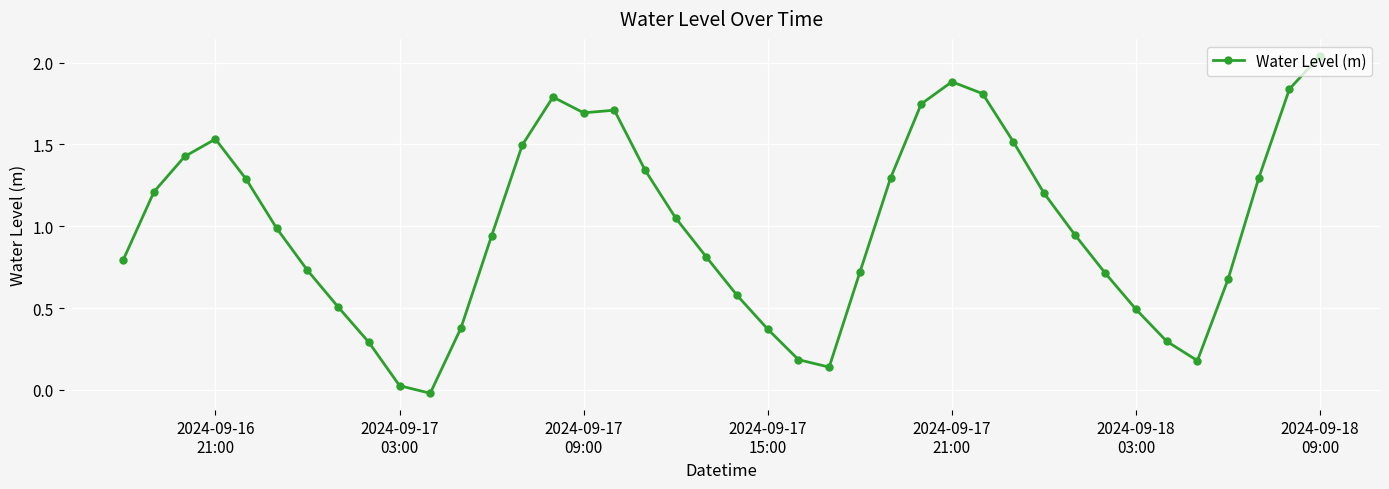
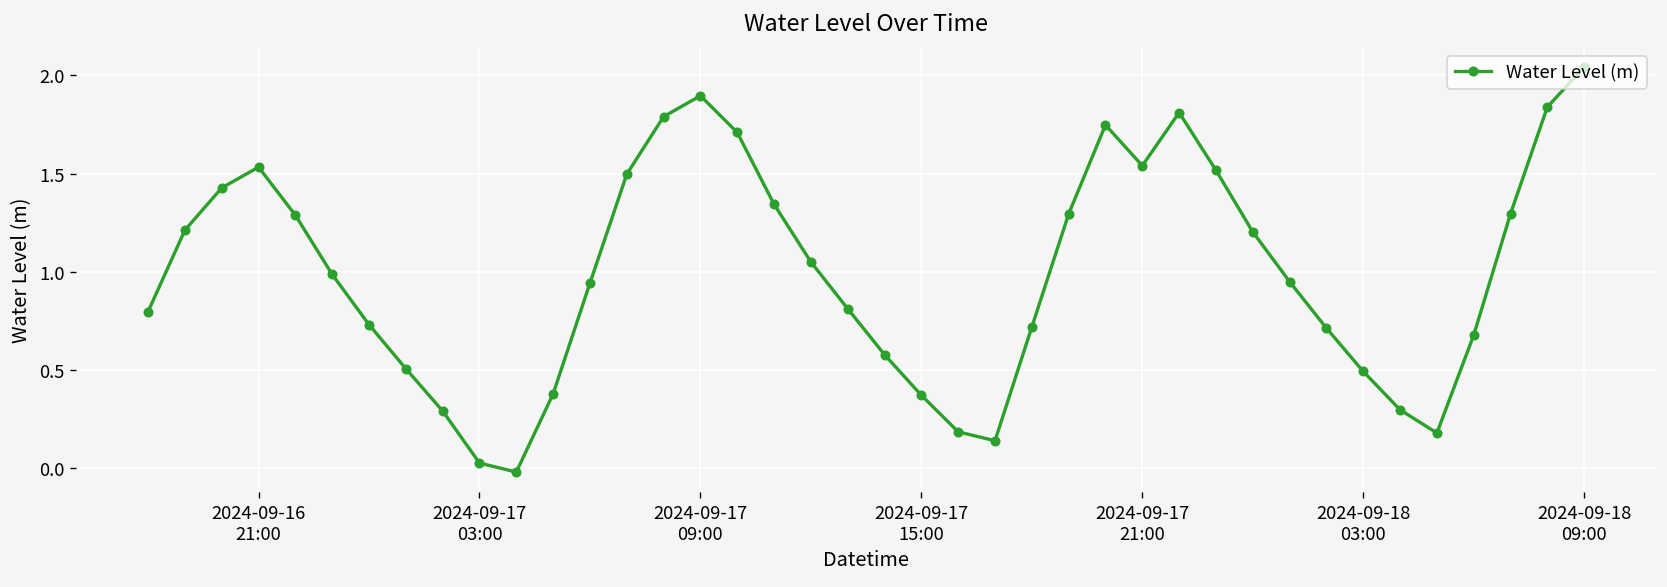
  {
    "2024-09-16 21:00": 1.53,
    "2024-09-17 03:00": 0.03,
-   "2024-09-17 09:00": 1.69,
+   "2024-09-17 09:00": 1.90,
    "2024-09-17 15:00": 0.37,
-   "2024-09-17 21:00": 1.88,
+   "2024-09-17 21:00": 1.54,
    "2024-09-18 03:00": 0.49
  }
